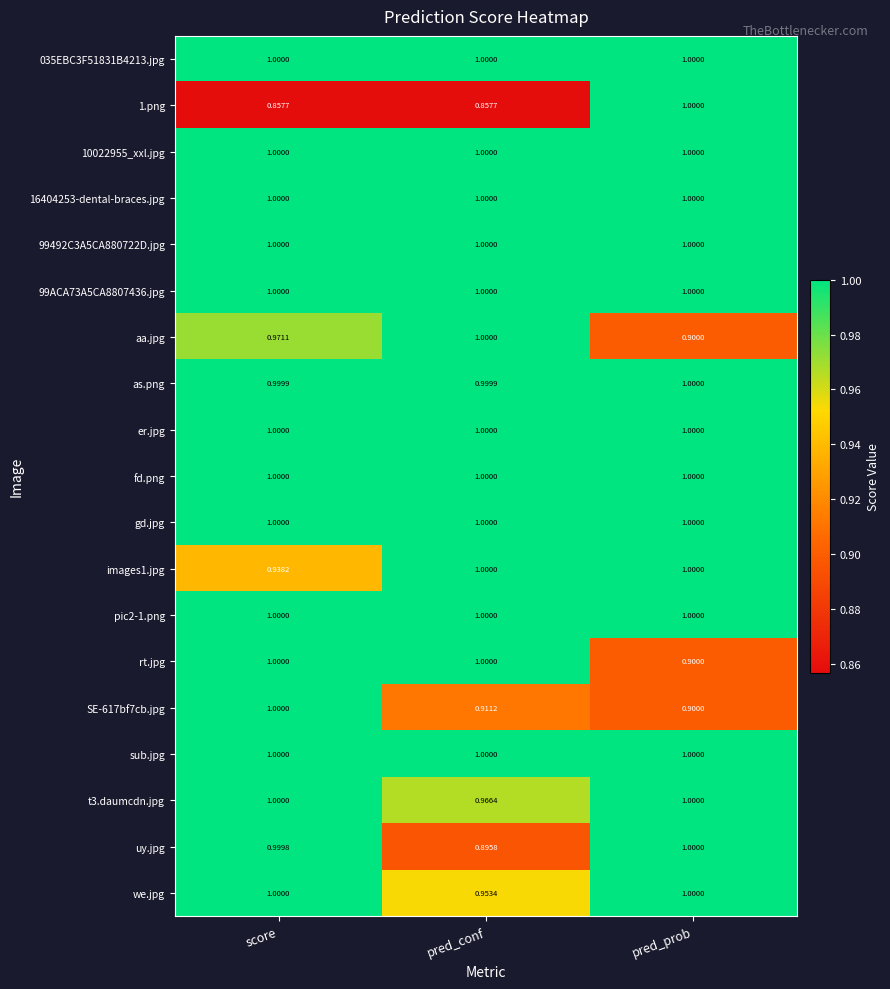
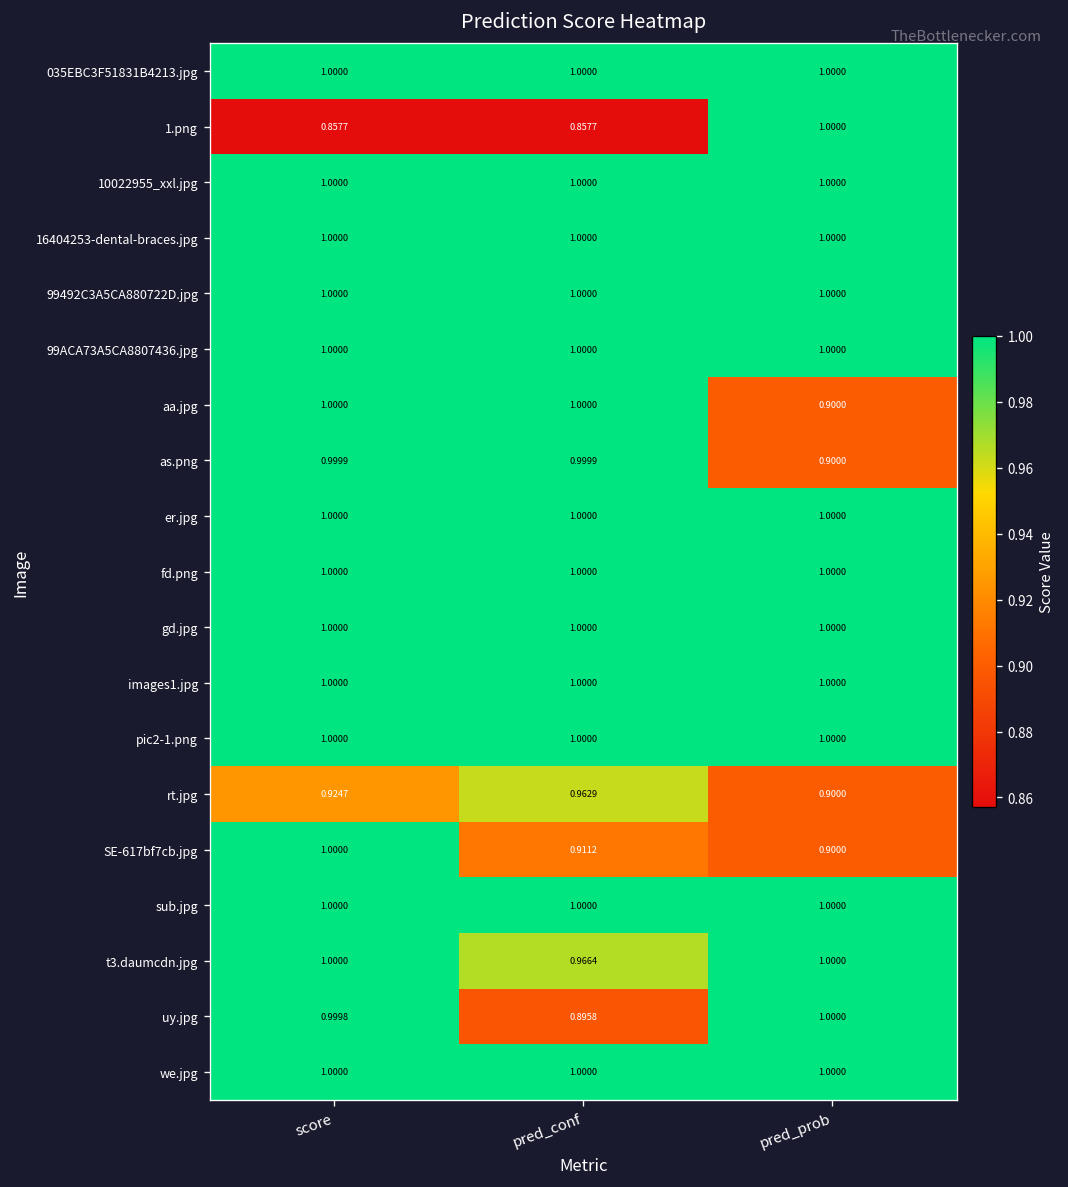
  {
    "035EBC3F51831B4213.jpg": {
      "score": 1.0000,
      "pred_conf": 1.0000,
      "pred_prob": 1.0000
    },
    "1.png": {
      "score": 0.8577,
      "pred_conf": 0.8577,
      "pred_prob": 1.0000
    },
    "10022955_xxl.jpg": {
      "score": 1.0000,
      "pred_conf": 1.0000,
      "pred_prob": 1.0000
    },
    "16404253-dental-braces.jpg": {
      "score": 1.0000,
      "pred_conf": 1.0000,
      "pred_prob": 1.0000
    },
    "99492C3A5CA880722D.jpg": {
      "score": 1.0000,
      "pred_conf": 1.0000,
      "pred_prob": 1.0000
    },
    "99ACA73A5CA8807436.jpg": {
      "score": 1.0000,
      "pred_conf": 1.0000,
      "pred_prob": 1.0000
    },
    "aa.jpg": {
-     "score": 0.9711,
+     "score": 1.0000,
      "pred_conf": 1.0000,
      "pred_prob": 0.9000
    },
    "as.png": {
      "score": 0.9999,
      "pred_conf": 0.9999,
-     "pred_prob": 1.0000
+     "pred_prob": 0.9000
    },
    "er.jpg": {
      "score": 1.0000,
      "pred_conf": 1.0000,
      "pred_prob": 1.0000
    },
    "fd.png": {
      "score": 1.0000,
      "pred_conf": 1.0000,
      "pred_prob": 1.0000
    },
    "gd.jpg": {
      "score": 1.0000,
      "pred_conf": 1.0000,
      "pred_prob": 1.0000
    },
    "images1.jpg": {
-     "score": 0.9382,
+     "score": 1.0000,
      "pred_conf": 1.0000,
      "pred_prob": 1.0000
    },
    "pic2-1.png": {
      "score": 1.0000,
      "pred_conf": 1.0000,
      "pred_prob": 1.0000
    },
    "rt.jpg": {
-     "score": 1.0000,
-     "pred_conf": 1.0000,
+     "score": 0.9247,
+     "pred_conf": 0.9629,
      "pred_prob": 0.9000
    },
    "SE-617bf7cb.jpg": {
      "score": 1.0000,
      "pred_conf": 0.9112,
      "pred_prob": 0.9000
    },
    "sub.jpg": {
      "score": 1.0000,
      "pred_conf": 1.0000,
      "pred_prob": 1.0000
    },
    "t3.daumcdn.jpg": {
      "score": 1.0000,
      "pred_conf": 0.9664,
      "pred_prob": 1.0000
    },
    "uy.jpg": {
      "score": 0.9998,
      "pred_conf": 0.8958,
      "pred_prob": 1.0000
    },
    "we.jpg": {
      "score": 1.0000,
-     "pred_conf": 0.9534,
+     "pred_conf": 1.0000,
      "pred_prob": 1.0000
    }
  }
